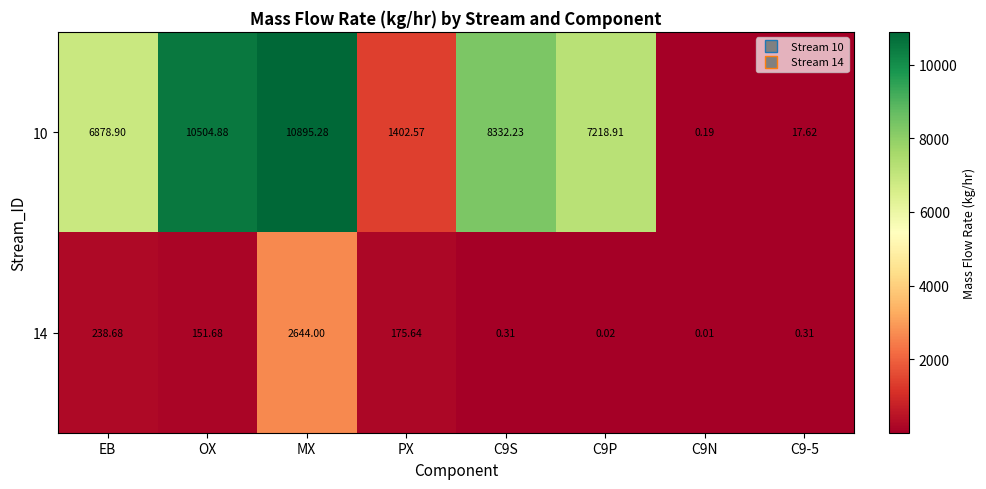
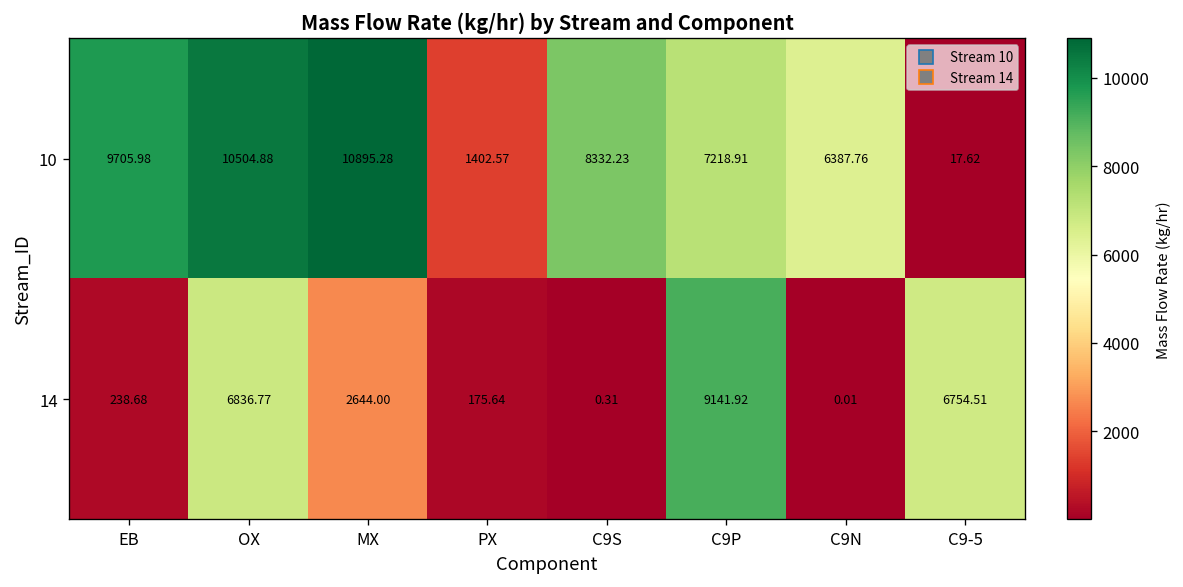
  {
    "10": {
-     "EB": 6878.90,
+     "EB": 9705.98,
      "OX": 10504.88,
      "MX": 10895.28,
      "PX": 1402.57,
      "C9S": 8332.23,
      "C9P": 7218.91,
-     "C9N": 0.19,
+     "C9N": 6387.76,
      "C9-5": 17.62
    },
    "14": {
      "EB": 238.68,
-     "OX": 151.68,
+     "OX": 6836.77,
      "MX": 2644.00,
      "PX": 175.64,
      "C9S": 0.31,
-     "C9P": 0.02,
+     "C9P": 9141.92,
      "C9N": 0.01,
-     "C9-5": 0.31
+     "C9-5": 6754.51
    }
  }
